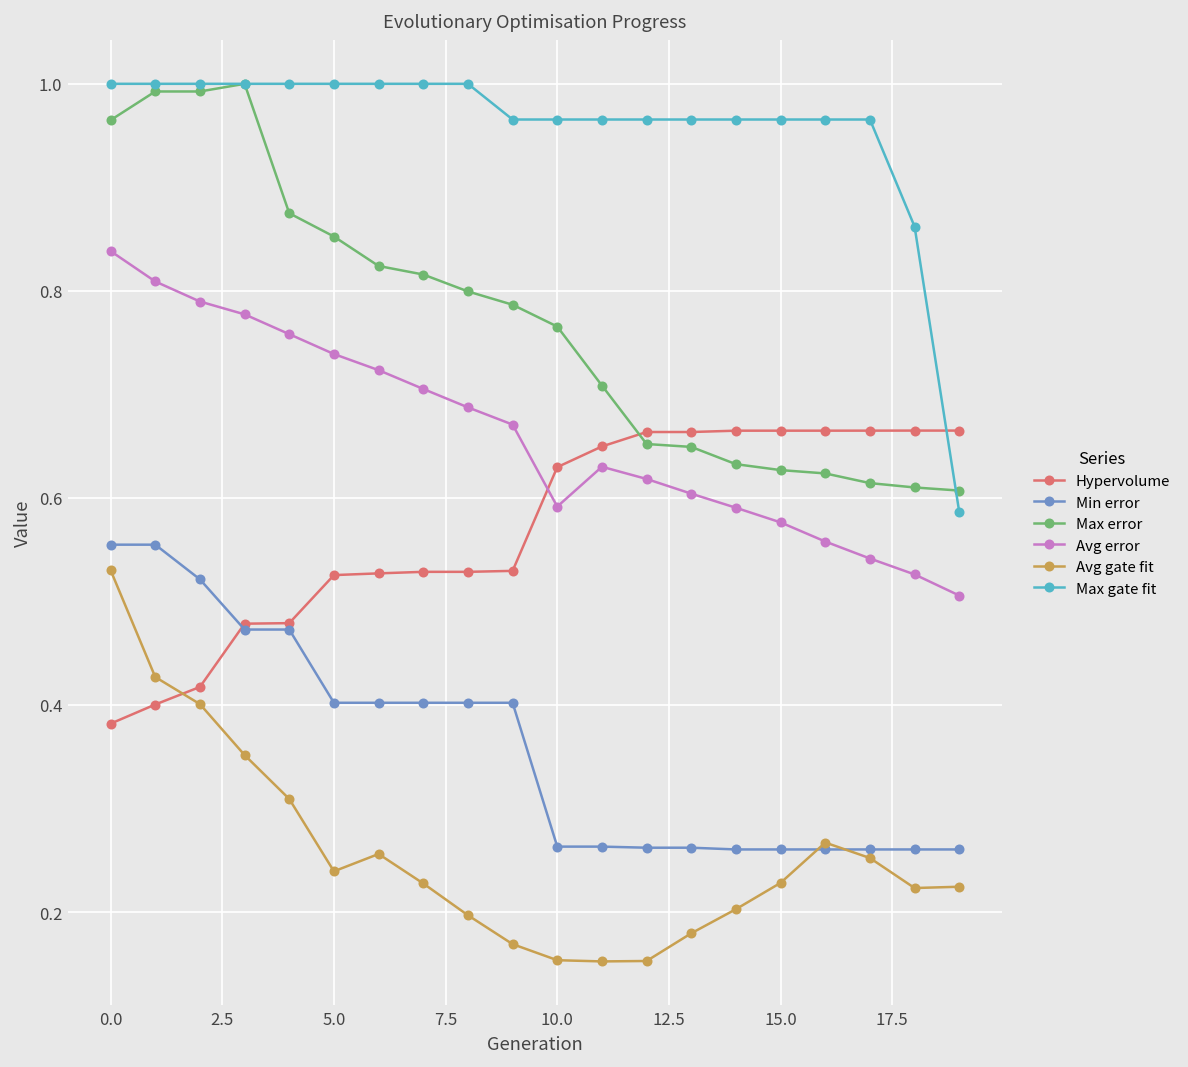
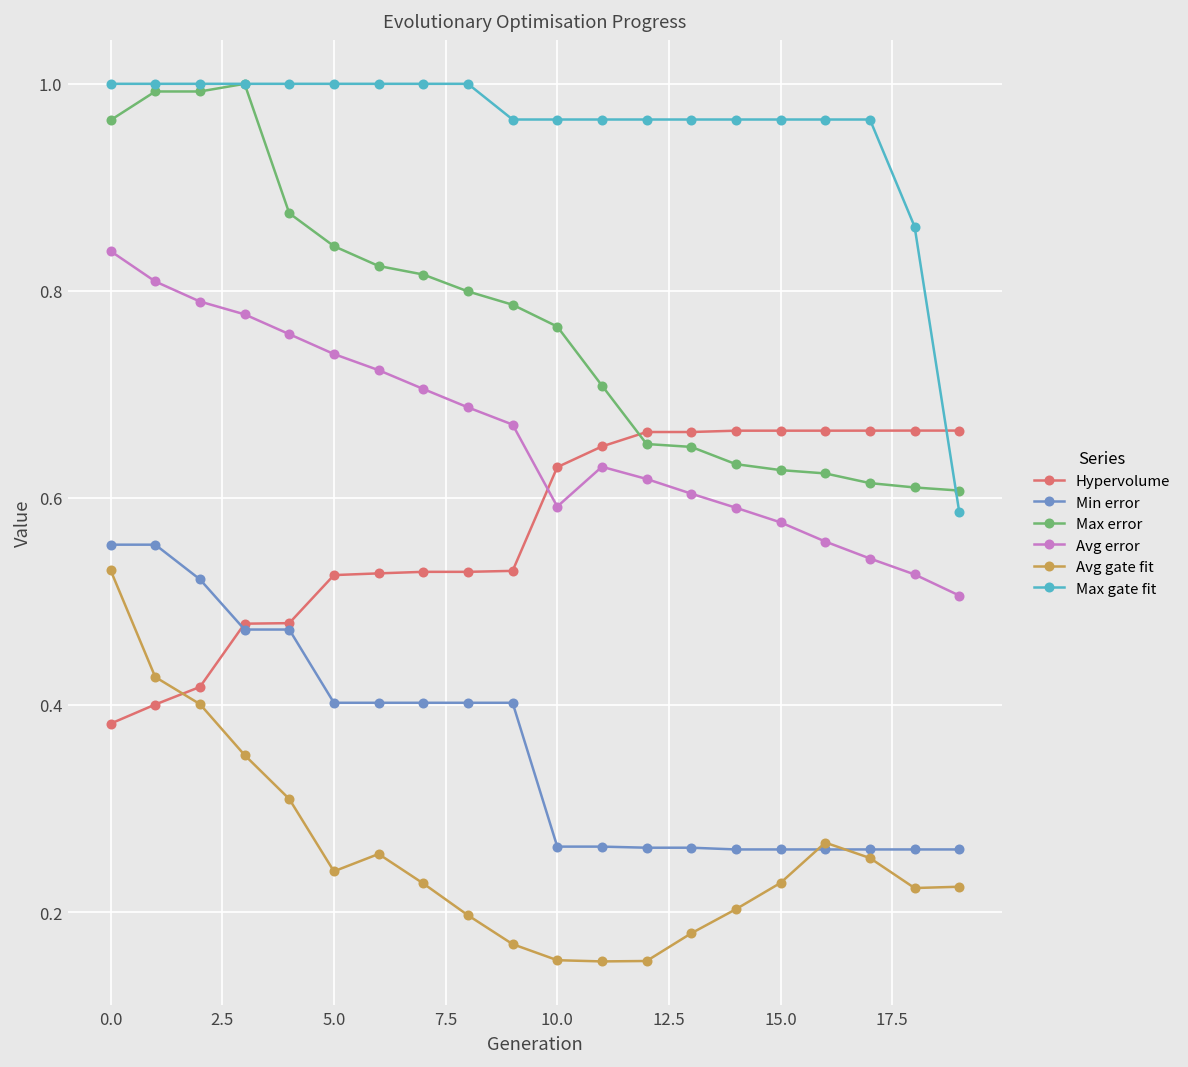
  {
    "Hypervolume": {
      "0.0": 0.38,
      "5.0": 0.53,
      "10.0": 0.63,
      "15.0": 0.66
    },
    "Max error": {
      "0.0": 0.96,
-     "5.0": 0.85,
+     "5.0": 0.84,
      "10.0": 0.77,
      "15.0": 0.63
    },
    "Avg error": {
      "0.0": 0.84,
      "5.0": 0.74,
      "10.0": 0.59,
      "15.0": 0.58
    },
    "Avg gate fit": {
      "0.0": 0.53,
      "5.0": 0.24,
      "10.0": 0.15,
      "15.0": 0.23
    }
  }
